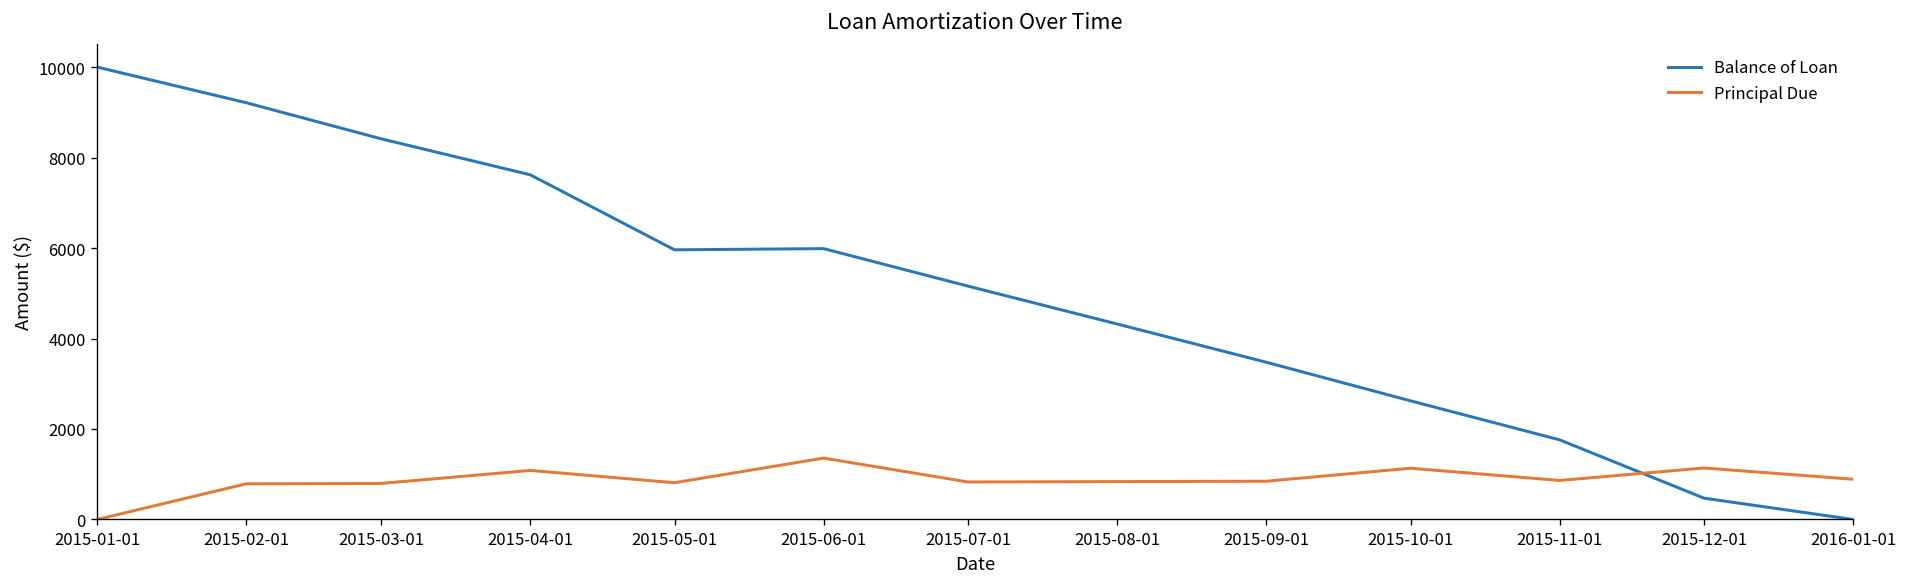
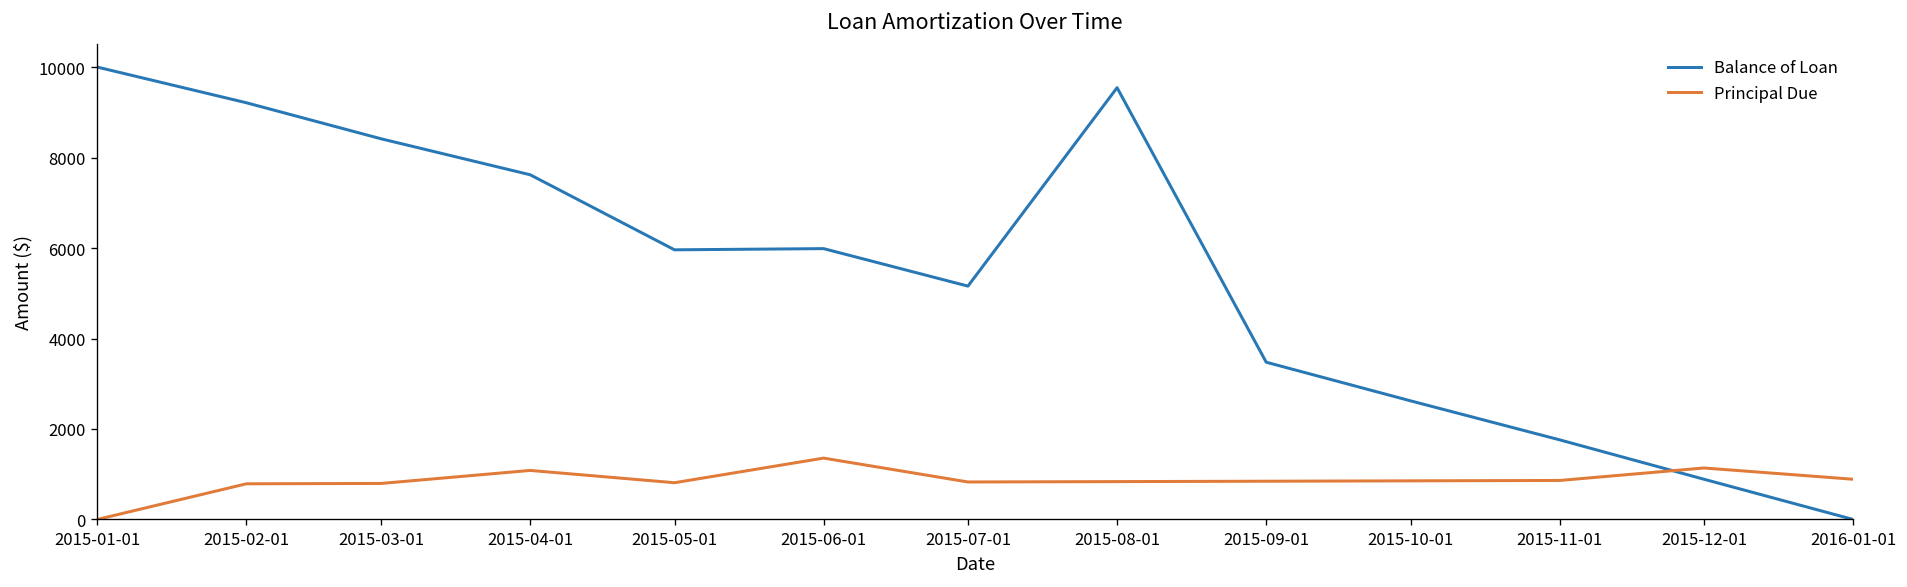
  {
    "Balance of Loan": {
      "2015-01-01": 10000,
      "2015-02-01": 9200,
      "2015-03-01": 8400,
      "2015-04-01": 7600,
      "2015-05-01": 6000,
      "2015-06-01": 6000,
      "2015-07-01": 5200,
-     "2015-08-01": 4300,
+     "2015-08-01": 9500,
      "2015-09-01": 3500,
      "2015-10-01": 2600,
      "2015-11-01": 1800,
-     "2015-12-01": 500,
+     "2015-12-01": 900,
      "2016-01-01": 0
    },
    "Principal Due": {
      "2015-01-01": 0,
      "2015-02-01": 800,
      "2015-03-01": 800,
      "2015-04-01": 1100,
      "2015-05-01": 800,
      "2015-06-01": 1400,
      "2015-07-01": 800,
      "2015-08-01": 800,
      "2015-09-01": 800,
-     "2015-10-01": 1100,
+     "2015-10-01": 900,
      "2015-11-01": 900,
      "2015-12-01": 1100,
      "2016-01-01": 900
    }
  }
